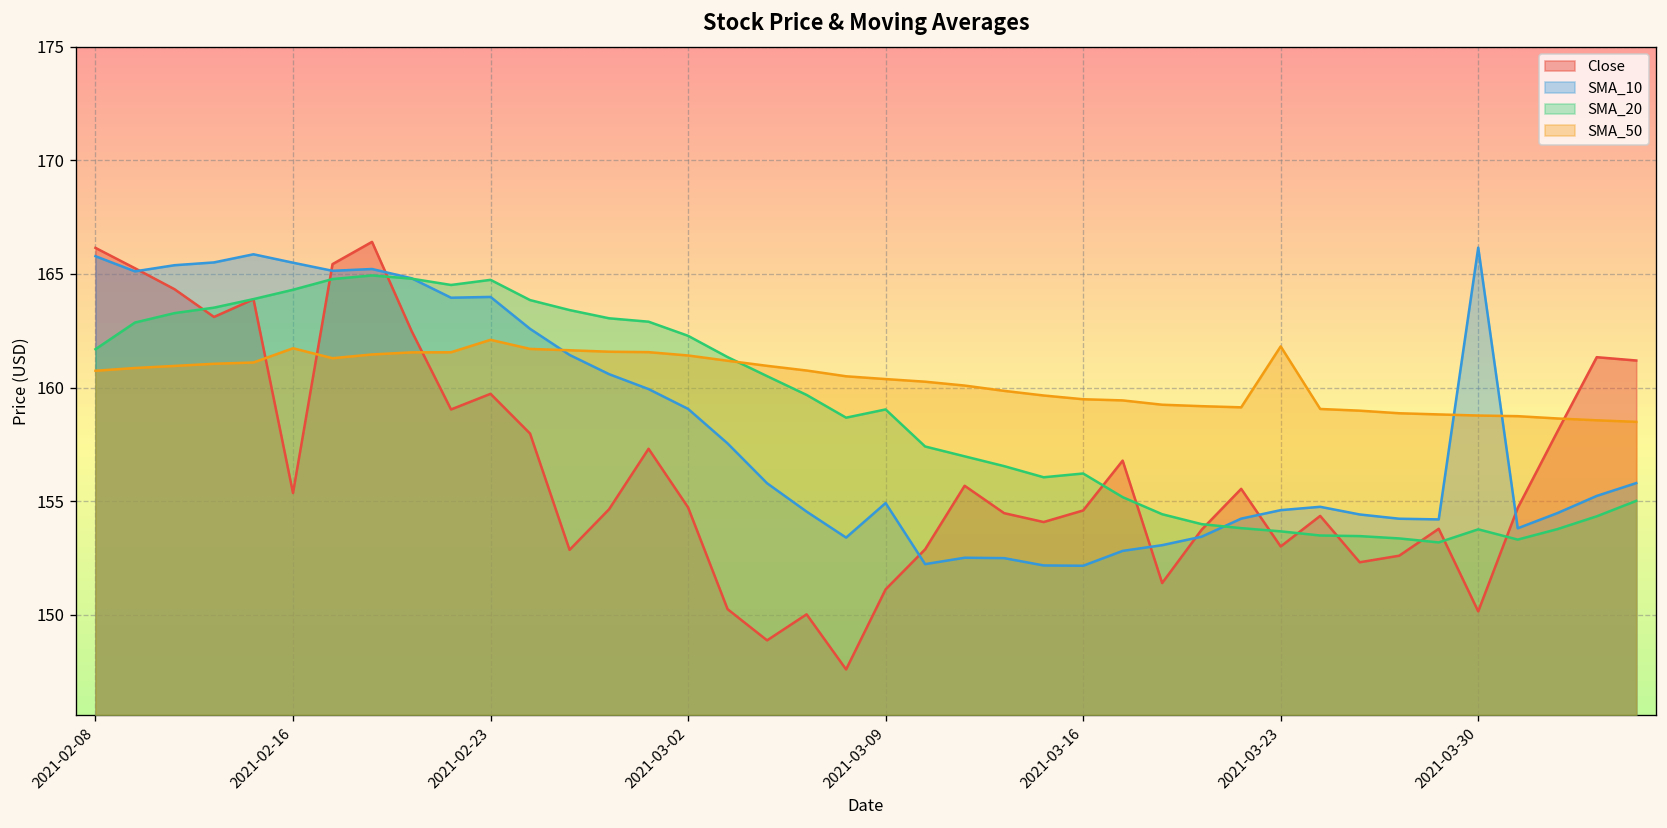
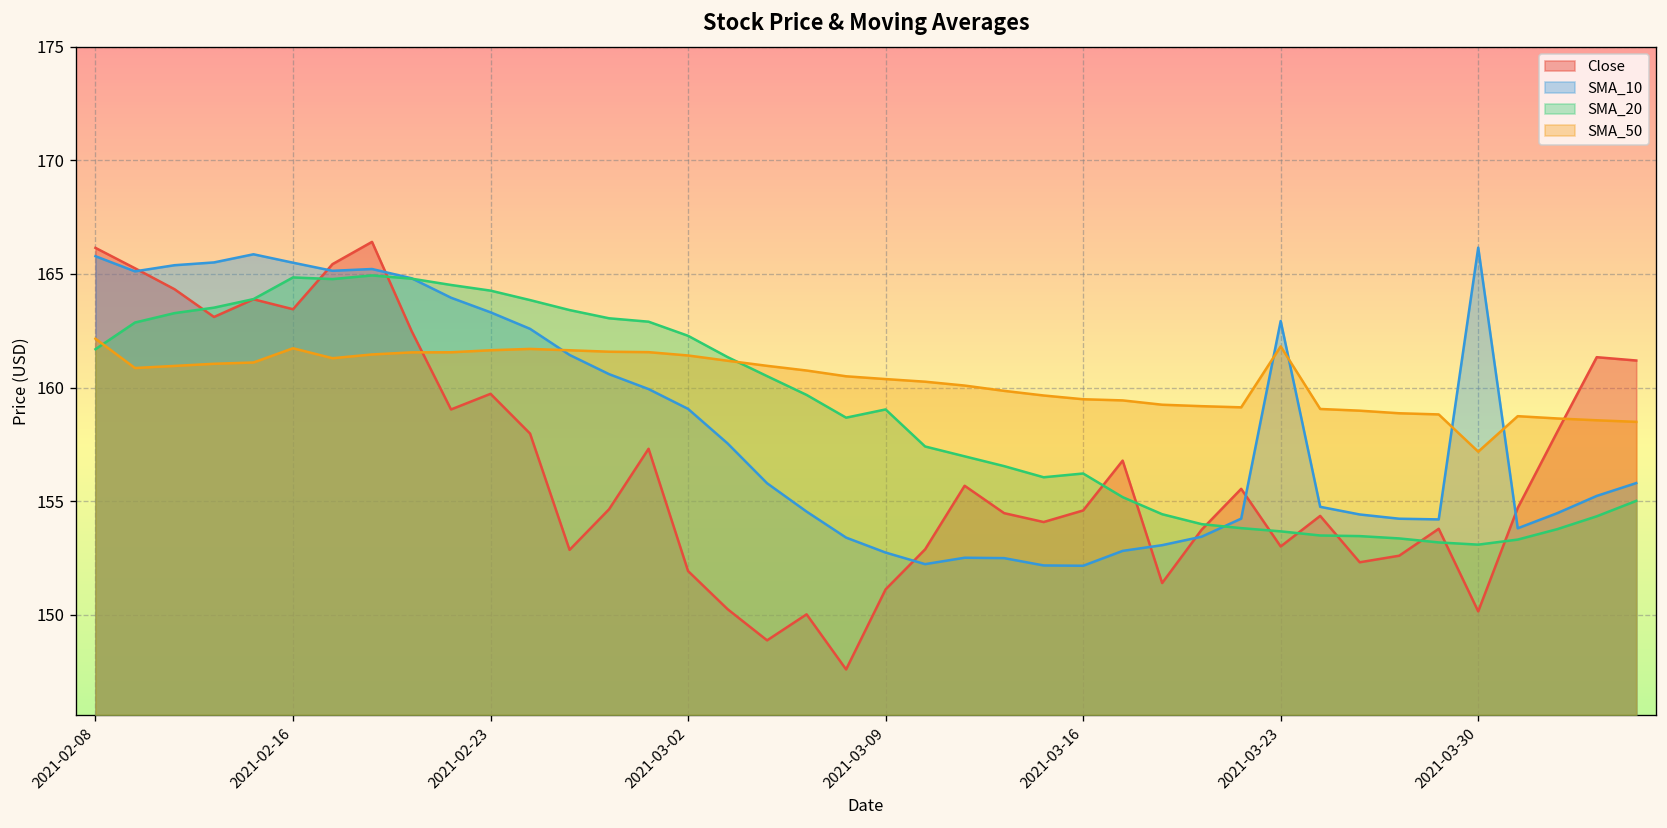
  {
    "Close": {
      "2021-02-08": 166.1,
-     "2021-02-16": 155.4,
+     "2021-02-16": 163.4,
      "2021-02-23": 159.7,
-     "2021-03-02": 154.7,
+     "2021-03-02": 151.9,
      "2021-03-09": 151.1,
      "2021-03-16": 154.6,
      "2021-03-23": 153.0,
      "2021-03-30": 150.2
    },
    "SMA_10": {
      "2021-02-08": 165.8,
      "2021-02-16": 165.5,
-     "2021-02-23": 164.0,
+     "2021-02-23": 163.3,
      "2021-03-02": 159.1,
-     "2021-03-09": 154.9,
+     "2021-03-09": 152.7,
      "2021-03-16": 152.2,
-     "2021-03-23": 154.6,
+     "2021-03-23": 162.9,
      "2021-03-30": 166.2
    },
    "SMA_20": {
      "2021-02-08": 161.7,
-     "2021-02-16": 164.3,
-     "2021-02-23": 164.7,
+     "2021-02-16": 164.8,
+     "2021-02-23": 164.3,
      "2021-03-02": 162.3,
      "2021-03-09": 159.0,
      "2021-03-16": 156.2,
      "2021-03-23": 153.7,
-     "2021-03-30": 153.8
+     "2021-03-30": 153.1
    },
    "SMA_50": {
-     "2021-02-08": 160.7,
+     "2021-02-08": 162.2,
      "2021-02-16": 161.7,
-     "2021-02-23": 162.1,
+     "2021-02-23": 161.6,
      "2021-03-02": 161.4,
      "2021-03-09": 160.4,
      "2021-03-16": 159.5,
      "2021-03-23": 161.8,
-     "2021-03-30": 158.8
+     "2021-03-30": 157.2
    }
  }
